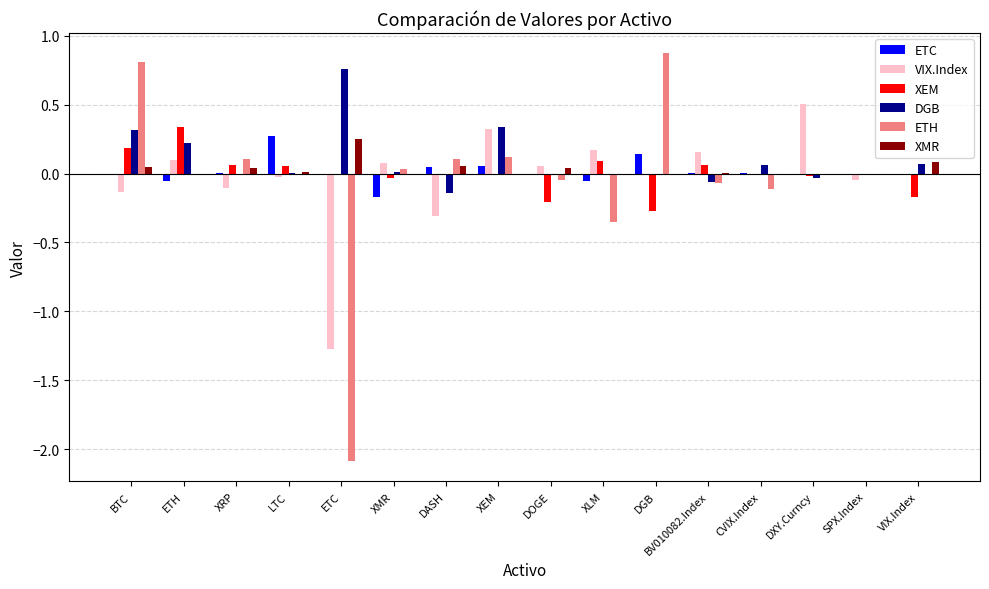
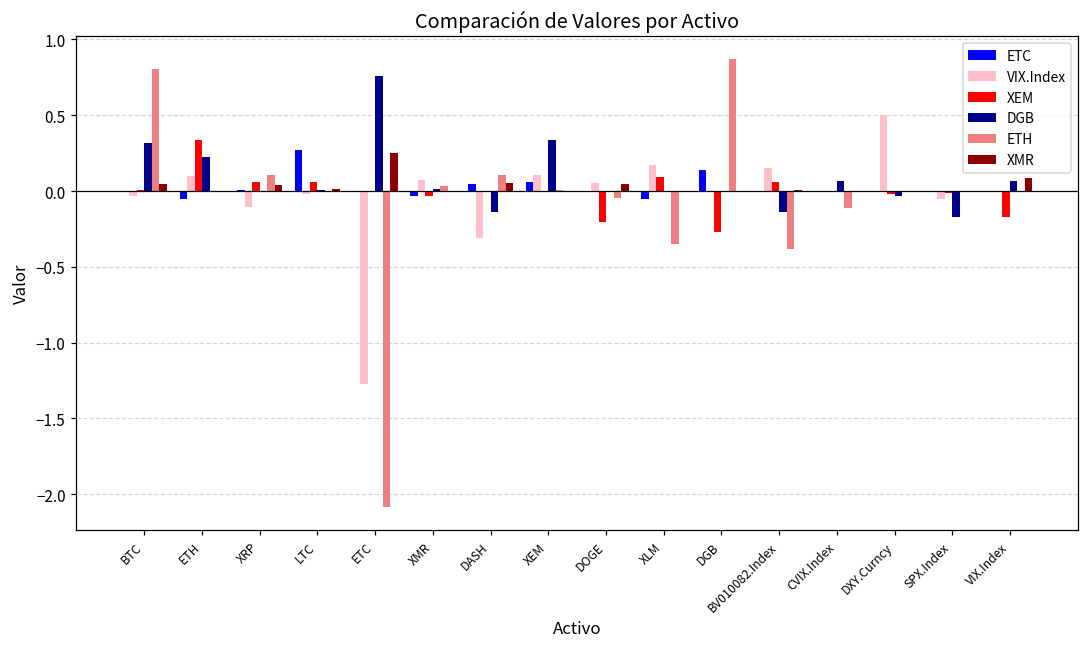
  {
    "ETC": {
      "BTC": 0.00,
      "ETH": -0.05,
      "LTC": 0.27,
      "ETC": 0.00,
-     "XMR": -0.17,
+     "XMR": -0.03,
      "DASH": 0.05,
      "XEM": 0.06,
      "XLM": -0.05,
      "DGB": 0.14,
      "VIX.Index": 0.00
    },
    "VIX.Index": {
-     "BTC": -0.13,
+     "BTC": -0.03,
      "ETH": 0.10,
      "XRP": -0.10,
      "LTC": -0.02,
      "ETC": -1.27,
      "XMR": 0.08,
      "DASH": -0.31,
-     "XEM": 0.33,
+     "XEM": 0.11,
      "DOGE": 0.05,
      "XLM": 0.17,
      "BV010082.Index": 0.15,
      "CVIX.Index": 0.00,
      "DXY.Curncy": 0.50,
      "SPX.Index": -0.05,
      "VIX.Index": 0.00
    },
    "XEM": {
-     "BTC": 0.19,
+     "BTC": 0.00,
      "ETH": 0.34,
      "XRP": 0.06,
      "LTC": 0.06,
      "ETC": 0.00,
      "XMR": -0.03,
      "DASH": 0.00,
      "XEM": 0.00,
      "DOGE": -0.20,
      "XLM": 0.09,
      "DGB": -0.27,
      "BV010082.Index": 0.06,
      "CVIX.Index": 0.00,
      "DXY.Curncy": -0.02,
      "VIX.Index": -0.17
    },
    "DGB": {
      "BTC": 0.32,
      "ETH": 0.22,
      "XRP": 0.00,
      "ETC": 0.76,
      "DASH": -0.14,
      "XEM": 0.34,
      "DOGE": 0.00,
      "XLM": 0.00,
      "DGB": 0.00,
-     "BV010082.Index": -0.06,
+     "BV010082.Index": -0.14,
      "CVIX.Index": 0.06,
      "DXY.Curncy": -0.03,
-     "SPX.Index": -0.01,
+     "SPX.Index": -0.17,
      "VIX.Index": 0.07
    },
    "ETH": {
      "BTC": 0.81,
      "ETH": 0.00,
      "XRP": 0.11,
      "LTC": 0.00,
      "ETC": -2.09,
      "XMR": 0.03,
      "DASH": 0.11,
-     "XEM": 0.12,
+     "XEM": 0.01,
      "DOGE": -0.05,
      "XLM": -0.35,
      "DGB": 0.87,
-     "BV010082.Index": -0.07,
+     "BV010082.Index": -0.38,
      "CVIX.Index": -0.11,
      "DXY.Curncy": 0.00,
      "SPX.Index": 0.00,
      "VIX.Index": 0.00
    },
    "XMR": {
      "BTC": 0.05,
      "ETH": 0.00,
      "XRP": 0.04,
      "ETC": 0.25,
      "XMR": 0.00,
      "DASH": 0.06,
      "XEM": 0.00,
      "DOGE": 0.04,
      "DGB": 0.00,
      "DXY.Curncy": 0.00,
      "VIX.Index": 0.09
    }
  }
